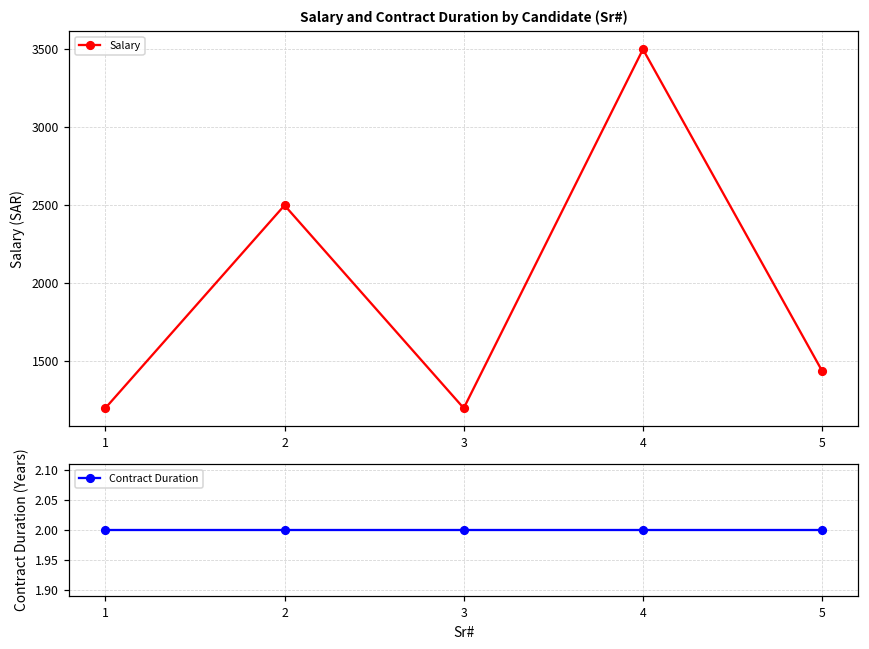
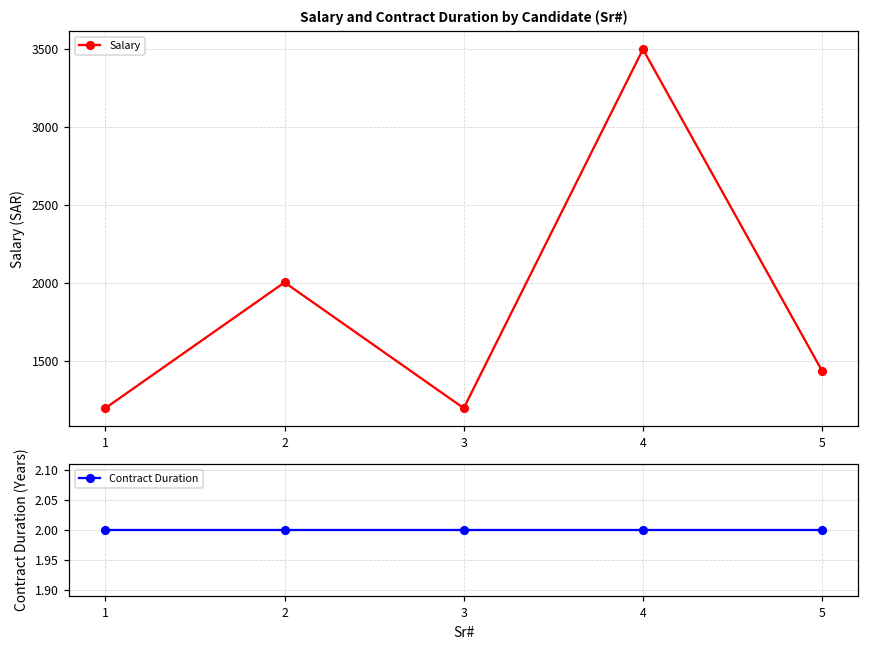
  {
    "Salary and Contract Duration by Candidate (Sr#)": {
      "1": 1200,
-     "2": 2500,
+     "2": 2010,
      "3": 1200,
      "4": 3500,
      "5": 1440
    }
  }
